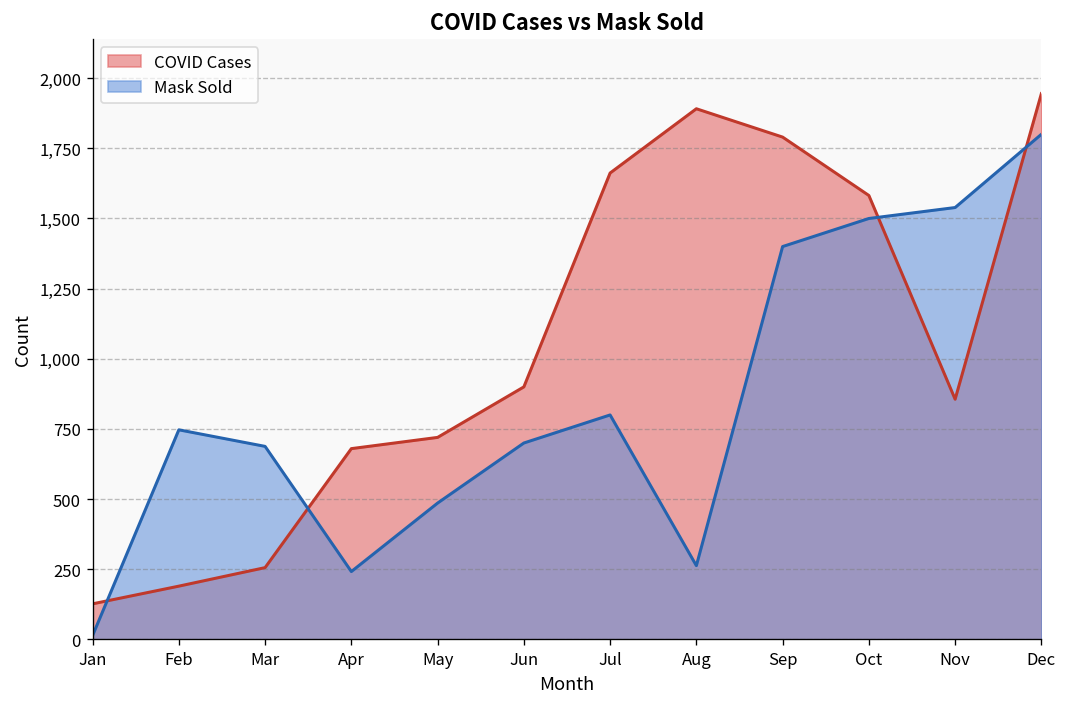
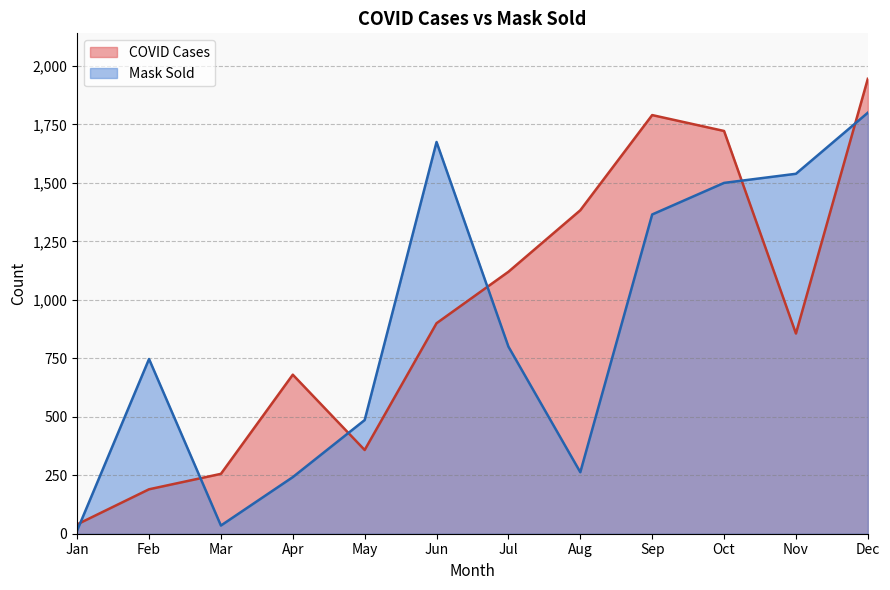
  {
    "COVID Cases": {
-     "Jan": "130",
+     "Jan": "40",
      "Feb": "190",
      "Mar": "260",
      "Apr": "680",
-     "May": "720",
+     "May": "360",
      "Jun": "900",
-     "Jul": "1,660",
-     "Aug": "1,890",
+     "Jul": "1,120",
+     "Aug": "1,380",
      "Sep": "1,790",
-     "Oct": "1,580",
+     "Oct": "1,720",
      "Nov": "860",
      "Dec": "1,950"
    },
    "Mask Sold": {
      "Jan": "10",
      "Feb": "750",
-     "Mar": "690",
+     "Mar": "40",
      "Apr": "240",
      "May": "490",
-     "Jun": "700",
+     "Jun": "1,680",
      "Jul": "800",
      "Aug": "260",
-     "Sep": "1,400",
+     "Sep": "1,370",
      "Oct": "1,500",
      "Nov": "1,540",
      "Dec": "1,800"
    }
  }
